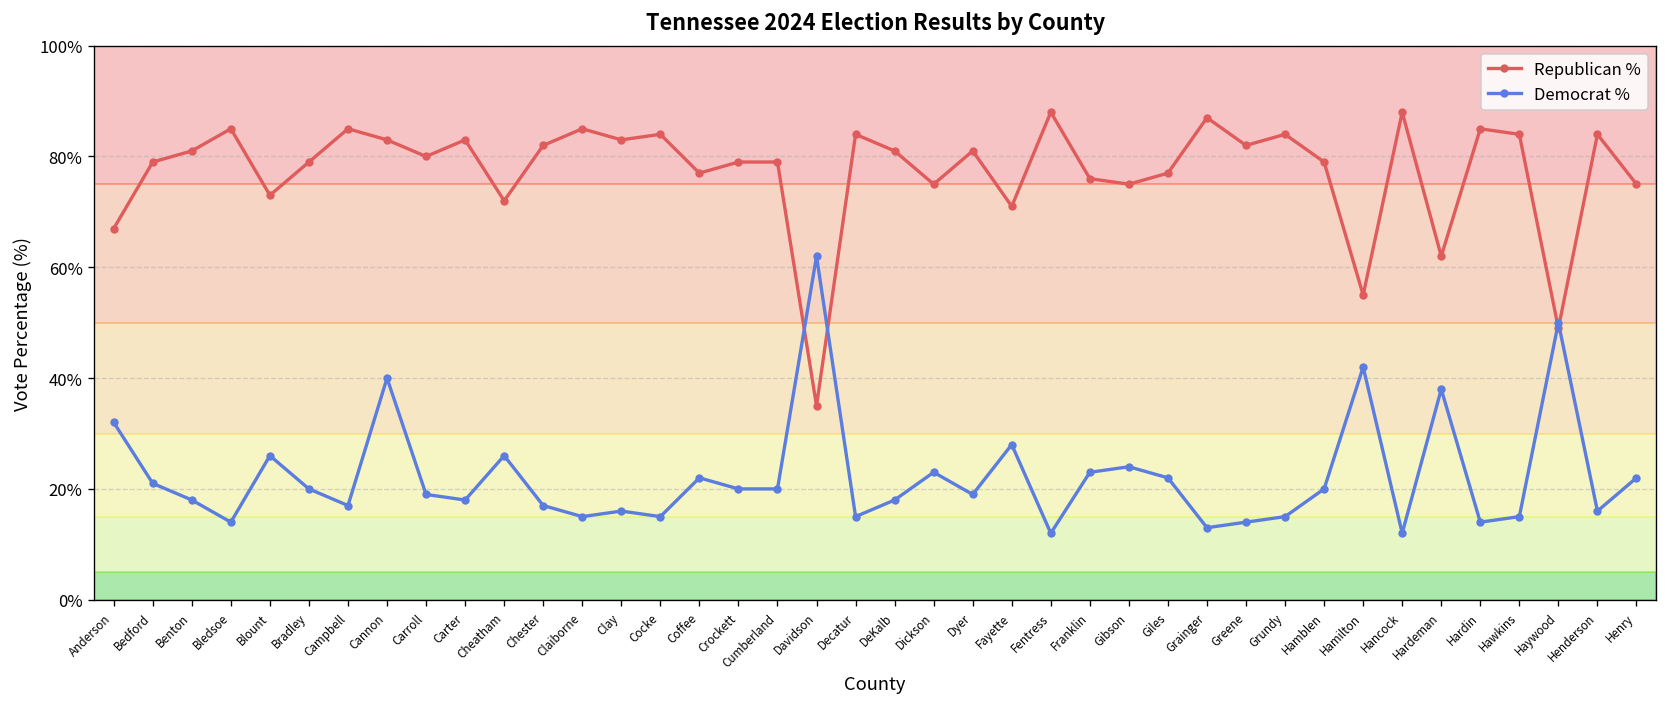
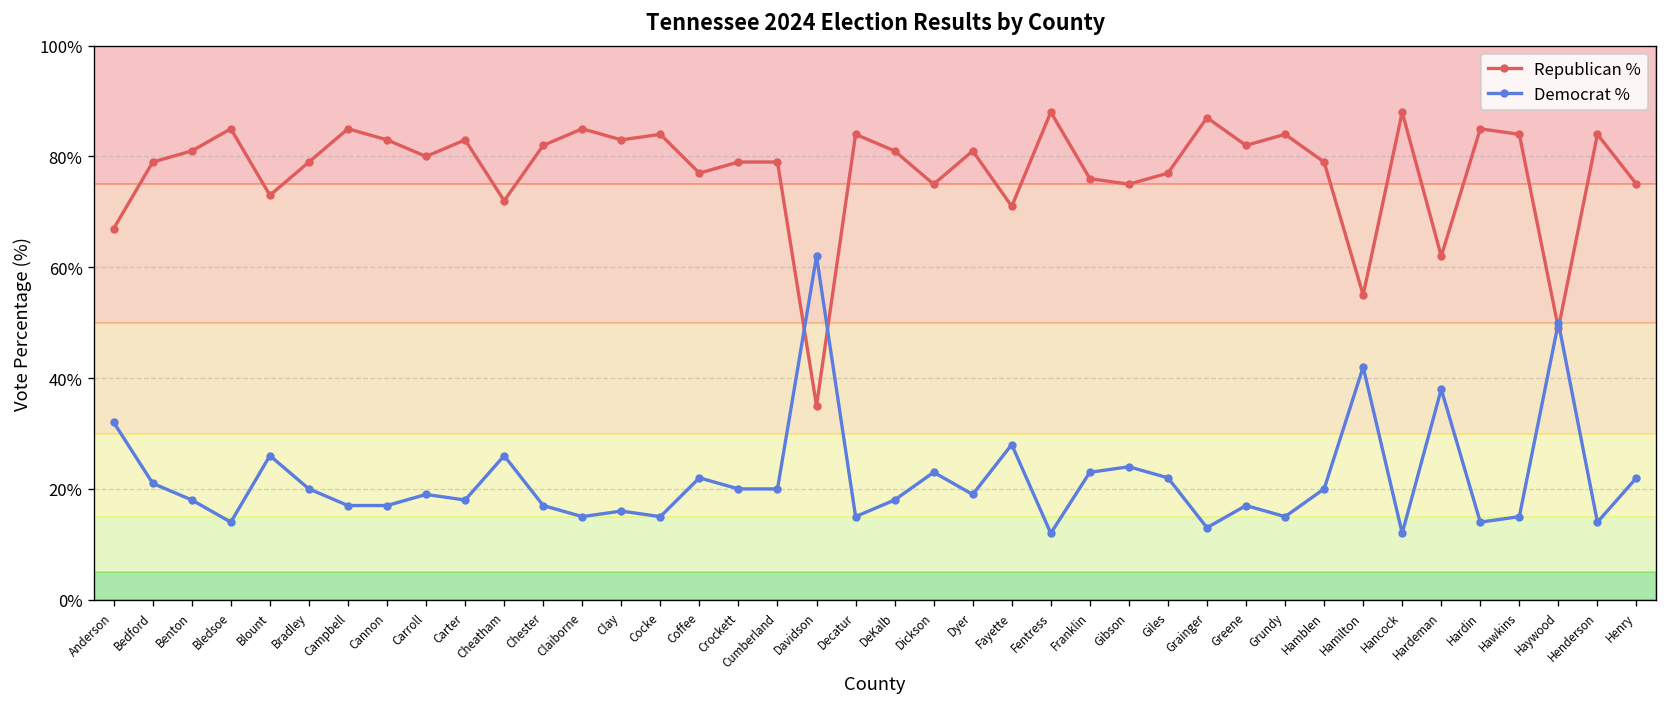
  {
    "Republican %": {
      "Anderson": "67%",
      "Bedford": "79%",
      "Benton": "81%",
      "Bledsoe": "85%",
      "Blount": "73%",
      "Bradley": "79%",
      "Campbell": "85%",
      "Cannon": "83%",
      "Carroll": "80%",
      "Carter": "83%",
      "Cheatham": "72%",
      "Chester": "82%",
      "Claiborne": "85%",
      "Clay": "83%",
      "Cocke": "84%",
      "Coffee": "77%",
      "Crockett": "79%",
      "Cumberland": "79%",
      "Davidson": "35%",
      "Decatur": "84%",
      "DeKalb": "81%",
      "Dickson": "75%",
      "Dyer": "81%",
      "Fayette": "71%",
      "Fentress": "88%",
      "Franklin": "76%",
      "Gibson": "75%",
      "Giles": "77%",
      "Grainger": "87%",
      "Greene": "82%",
      "Grundy": "84%",
      "Hamblen": "79%",
      "Hamilton": "55%",
      "Hancock": "88%",
      "Hardeman": "62%",
      "Hardin": "85%",
      "Hawkins": "84%",
      "Haywood": "49%",
      "Henderson": "84%",
      "Henry": "75%"
    },
    "Democrat %": {
      "Anderson": "32%",
      "Bedford": "21%",
      "Benton": "18%",
      "Bledsoe": "14%",
      "Blount": "26%",
      "Bradley": "20%",
      "Campbell": "17%",
-     "Cannon": "40%",
+     "Cannon": "17%",
      "Carroll": "19%",
      "Carter": "18%",
      "Cheatham": "26%",
      "Chester": "17%",
      "Claiborne": "15%",
      "Clay": "16%",
      "Cocke": "15%",
      "Coffee": "22%",
      "Crockett": "20%",
      "Cumberland": "20%",
      "Davidson": "62%",
      "Decatur": "15%",
      "DeKalb": "18%",
      "Dickson": "23%",
      "Dyer": "19%",
      "Fayette": "28%",
      "Fentress": "12%",
      "Franklin": "23%",
      "Gibson": "24%",
      "Giles": "22%",
      "Grainger": "13%",
-     "Greene": "14%",
+     "Greene": "17%",
      "Grundy": "15%",
      "Hamblen": "20%",
      "Hamilton": "42%",
      "Hancock": "12%",
      "Hardeman": "38%",
      "Hardin": "14%",
      "Hawkins": "15%",
      "Haywood": "50%",
-     "Henderson": "16%",
+     "Henderson": "14%",
      "Henry": "22%"
    }
  }
